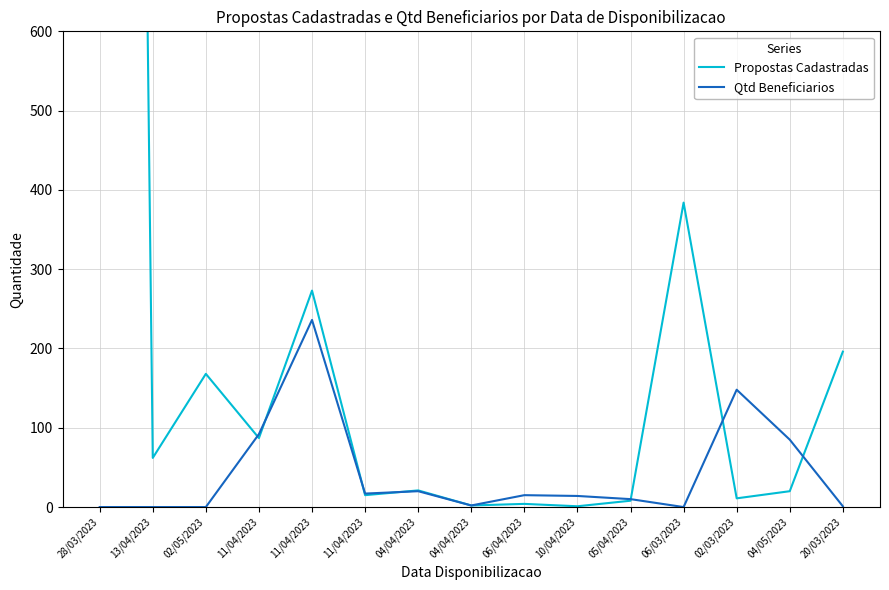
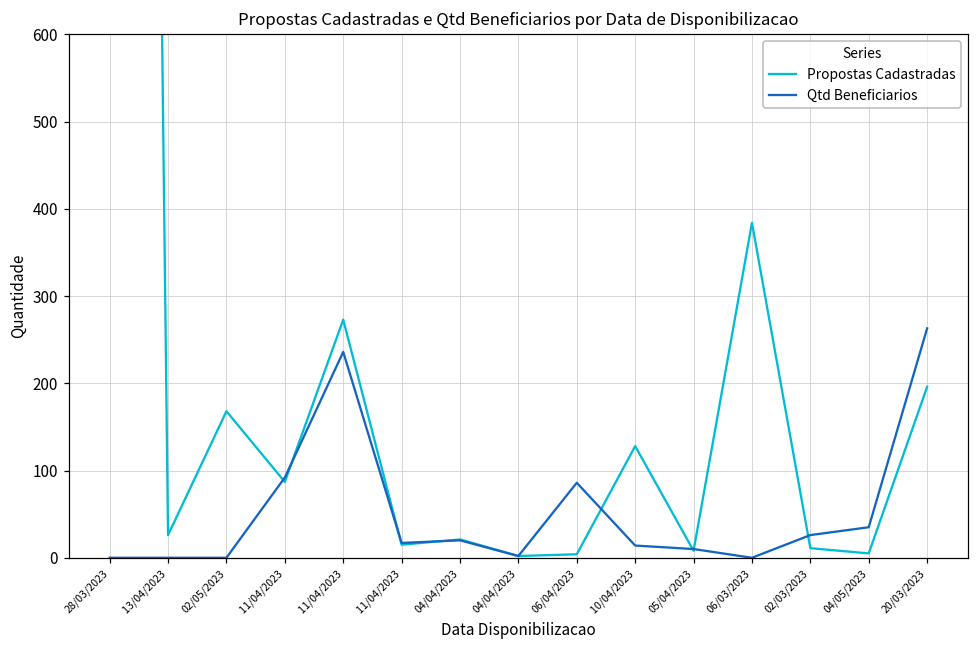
  {
    "Propostas Cadastradas": {
-     "13/04/2023": 60,
+     "13/04/2023": 30,
      "02/05/2023": 170,
      "06/04/2023": 0,
-     "10/04/2023": 0,
+     "10/04/2023": 130,
      "06/03/2023": 380,
      "02/03/2023": 10,
-     "04/05/2023": 20,
+     "04/05/2023": 10,
      "20/03/2023": 200
    },
    "Qtd Beneficiarios": {
      "28/03/2023": 0,
      "13/04/2023": 0,
      "02/05/2023": 0,
-     "06/04/2023": 20,
+     "06/04/2023": 90,
      "10/04/2023": 10,
      "06/03/2023": 0,
-     "02/03/2023": 150,
-     "04/05/2023": 90,
-     "20/03/2023": 0
+     "02/03/2023": 30,
+     "04/05/2023": 40,
+     "20/03/2023": 260
    }
  }
